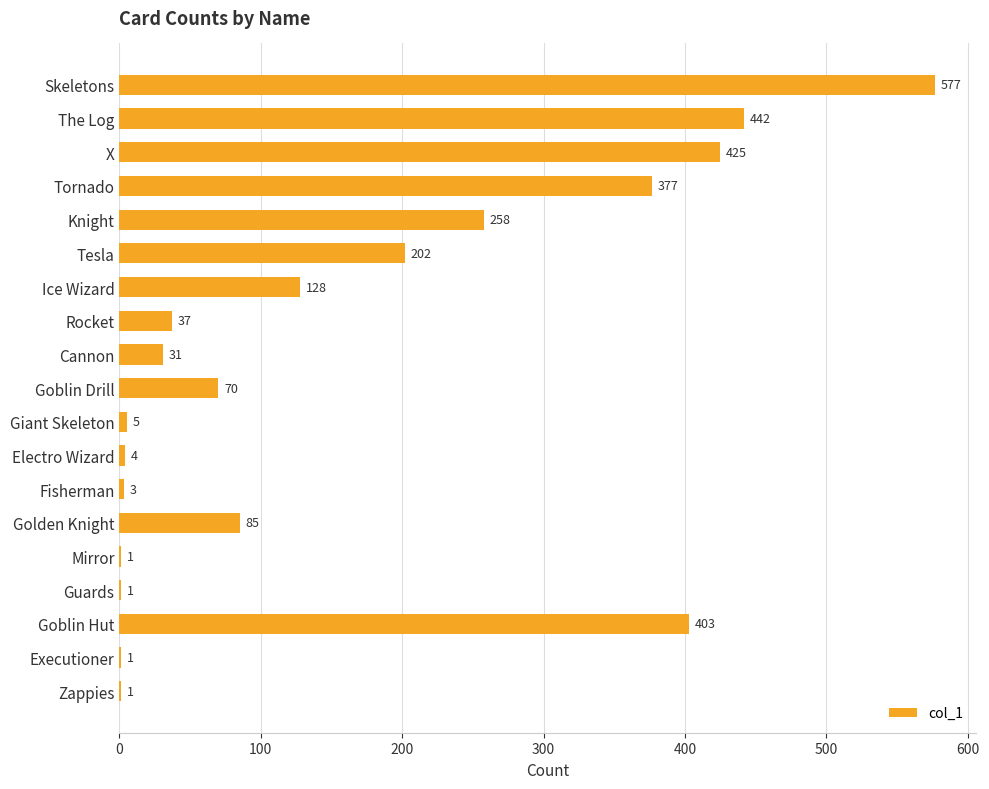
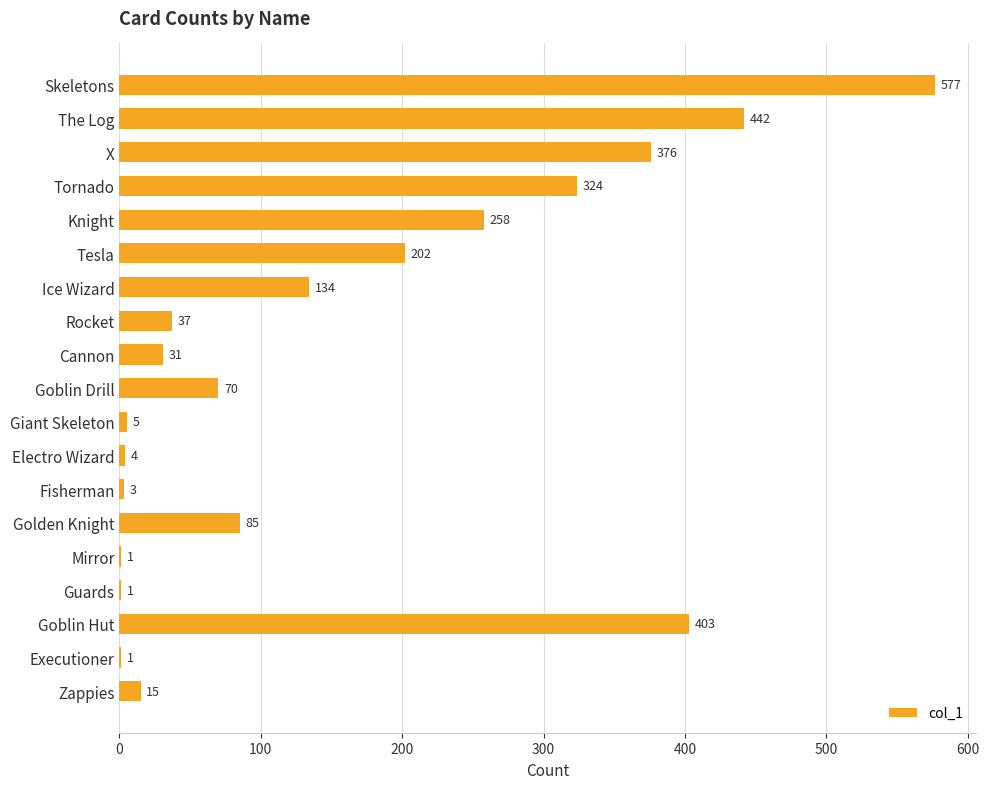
  {
    "Skeletons": 577,
    "The Log": 442,
-   "X": 425,
-   "Tornado": 377,
+   "X": 376,
+   "Tornado": 324,
    "Knight": 258,
    "Tesla": 202,
-   "Ice Wizard": 128,
+   "Ice Wizard": 134,
    "Rocket": 37,
    "Cannon": 31,
    "Goblin Drill": 70,
    "Giant Skeleton": 5,
    "Electro Wizard": 4,
    "Fisherman": 3,
    "Golden Knight": 85,
    "Mirror": 1,
    "Guards": 1,
    "Goblin Hut": 403,
    "Executioner": 1,
-   "Zappies": 1
+   "Zappies": 15
  }
